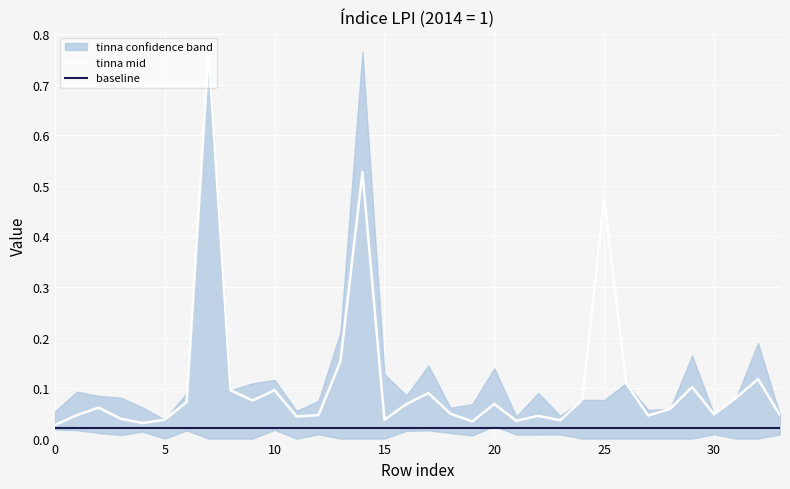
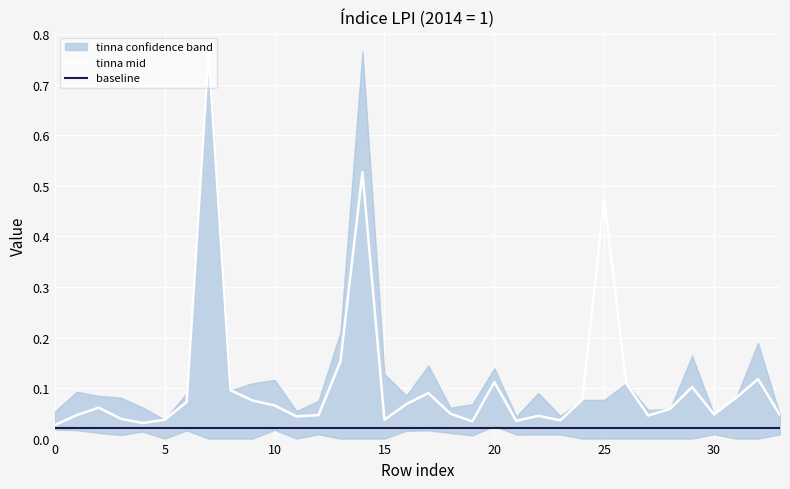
  {
    "tinna mid": {
      "0": 0.03,
-     "10": 0.10,
+     "10": 0.07,
      "15": 0.04,
-     "20": 0.07,
+     "20": 0.11,
      "25": 0.48
    }
  }
